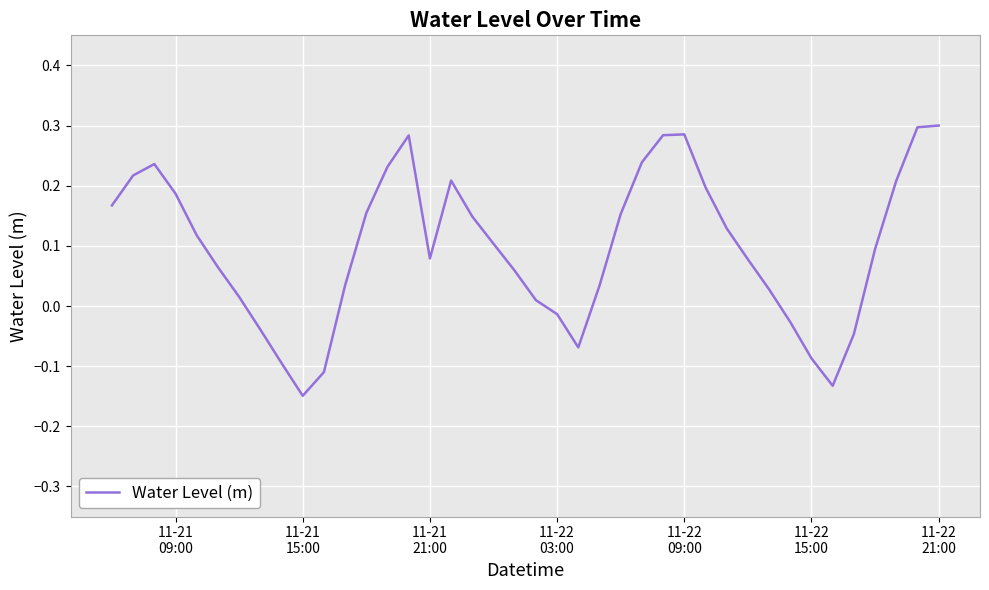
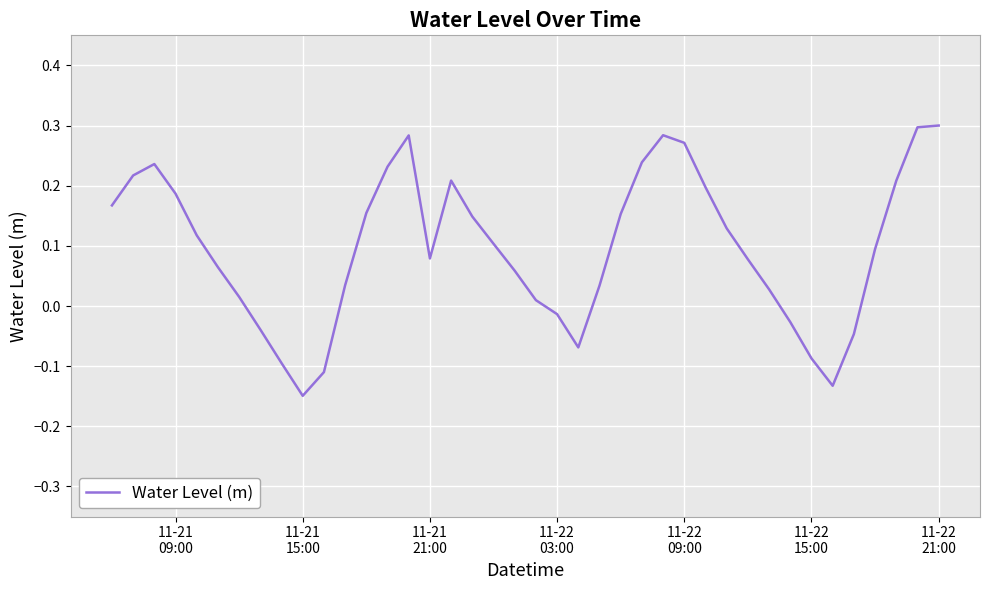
  {
    "11-21 09:00": 0.19,
    "11-21 15:00": -0.15,
    "11-21 21:00": 0.08,
    "11-22 03:00": -0.01,
-   "11-22 09:00": 0.29,
+   "11-22 09:00": 0.27,
    "11-22 15:00": -0.09,
    "11-22 21:00": 0.30
  }
